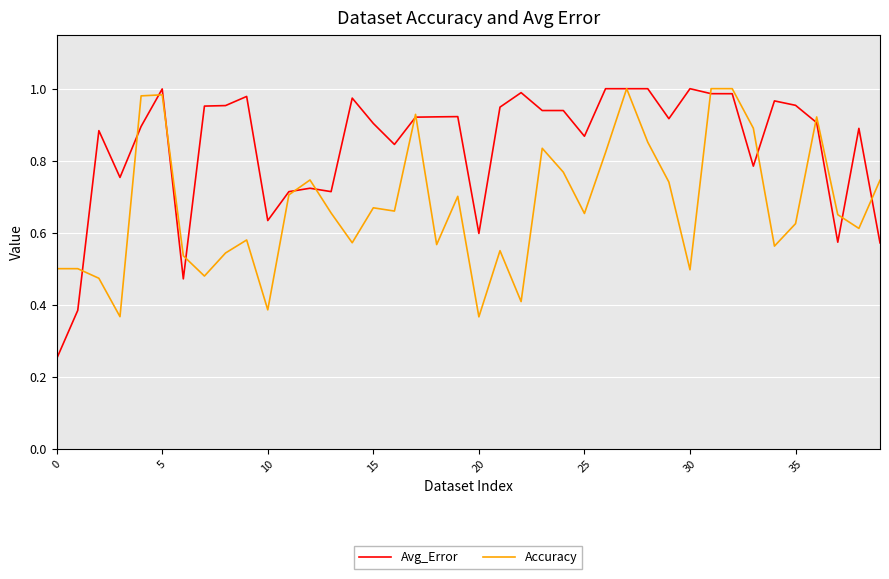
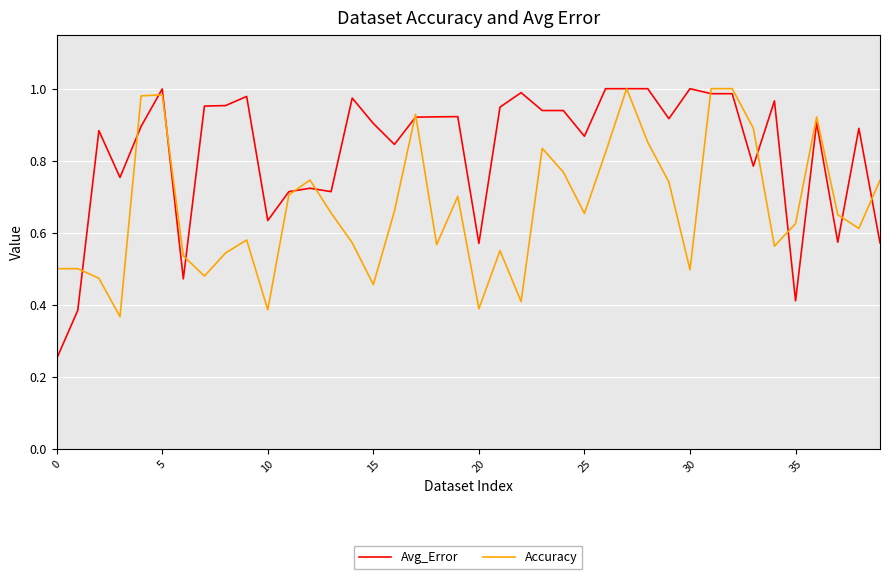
  {
    "Avg_Error": {
      "0": 0.25,
      "5": 1.00,
      "10": 0.63,
      "15": 0.90,
-     "20": 0.60,
+     "20": 0.57,
      "25": 0.87,
      "30": 1.00,
-     "35": 0.95
+     "35": 0.41
    },
    "Accuracy": {
      "0": 0.50,
      "5": 0.98,
      "10": 0.39,
-     "15": 0.67,
-     "20": 0.37,
+     "15": 0.46,
+     "20": 0.39,
      "25": 0.65,
      "30": 0.50,
      "35": 0.63
    }
  }
